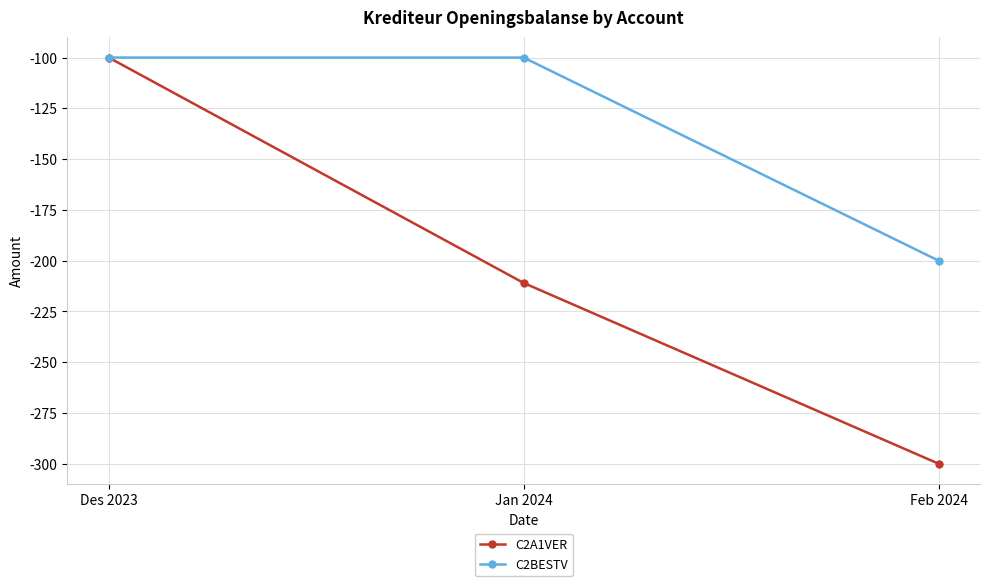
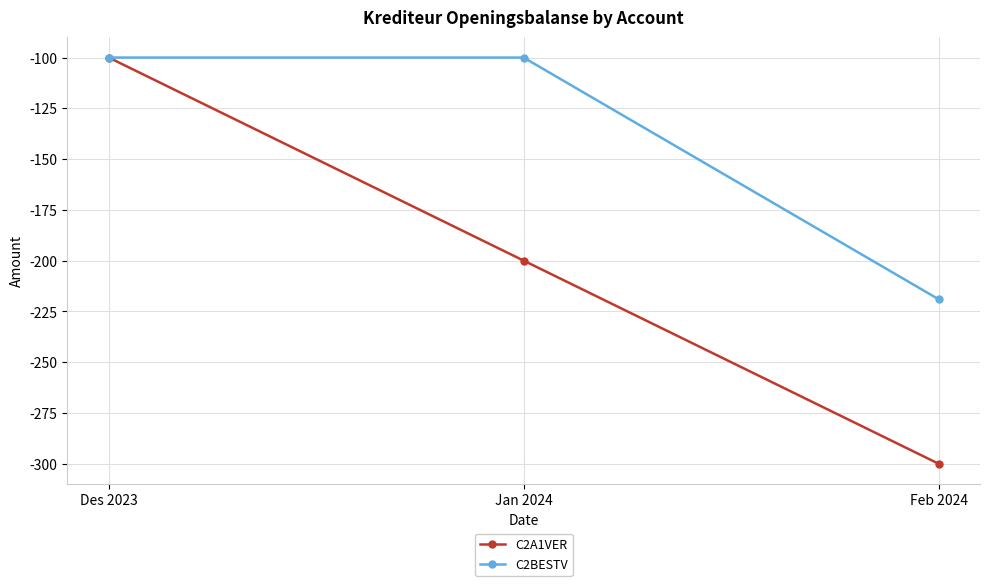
  {
    "C2A1VER": {
-     "Jan 2024": -211,
+     "Jan 2024": -200,
      "Feb 2024": -300
    },
    "C2BESTV": {
      "Jan 2024": -100,
-     "Feb 2024": -200
+     "Feb 2024": -219
    }
  }
